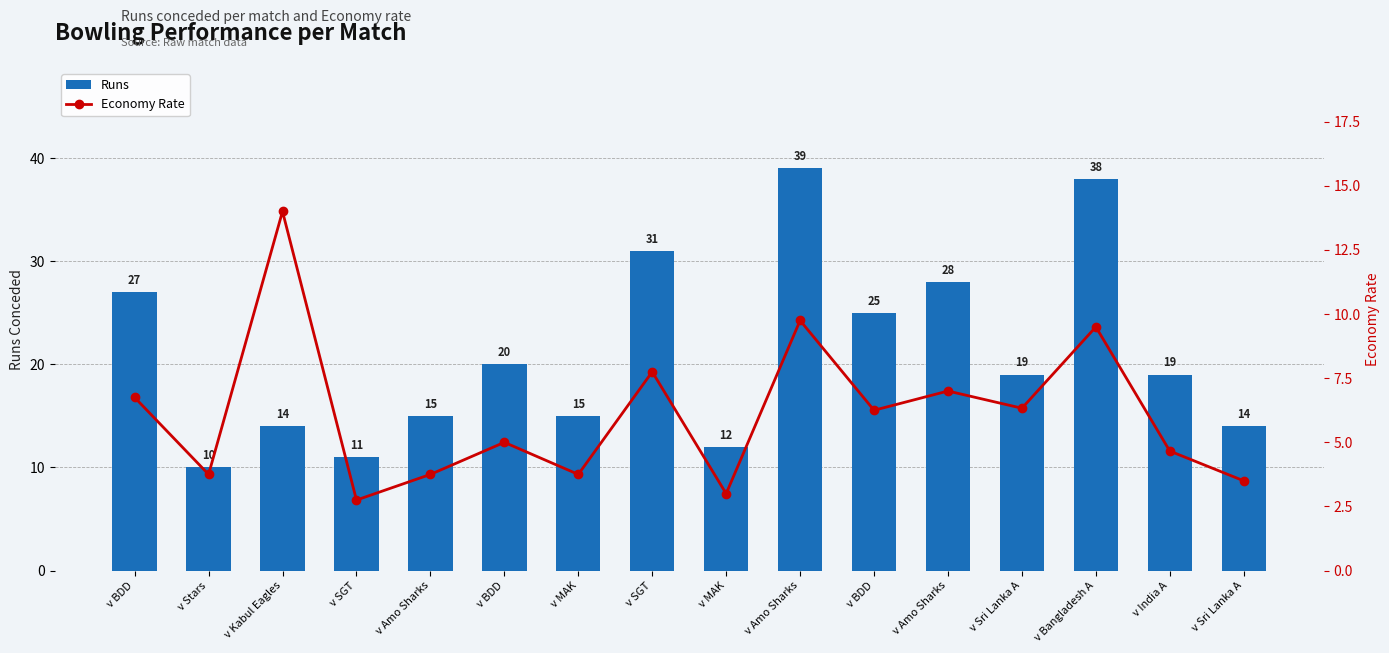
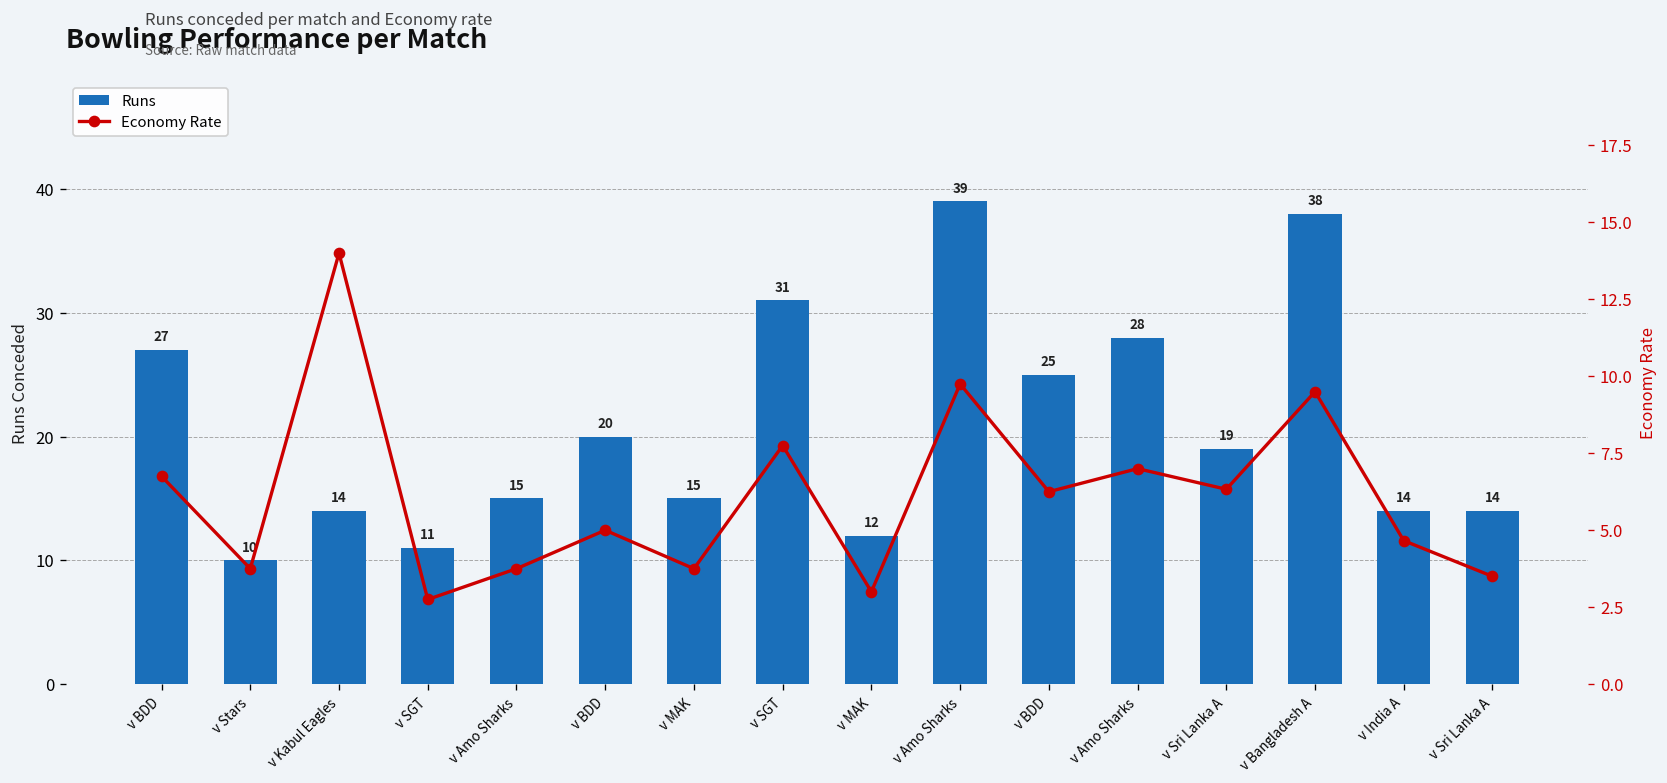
  {
    "Runs": {
      "v Stars": 10,
      "v Kabul Eagles": 14,
      "v Bangladesh A": 38,
-     "v India A": 19
+     "v India A": 14
    }
  }
